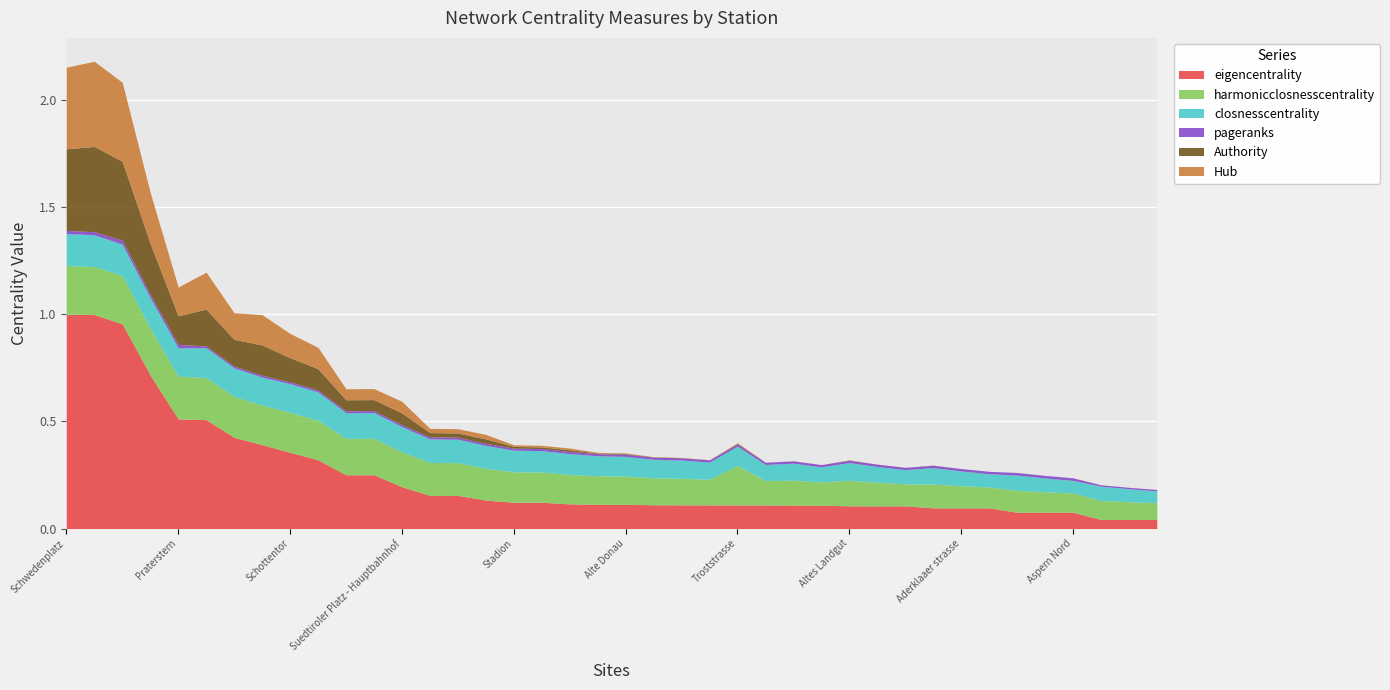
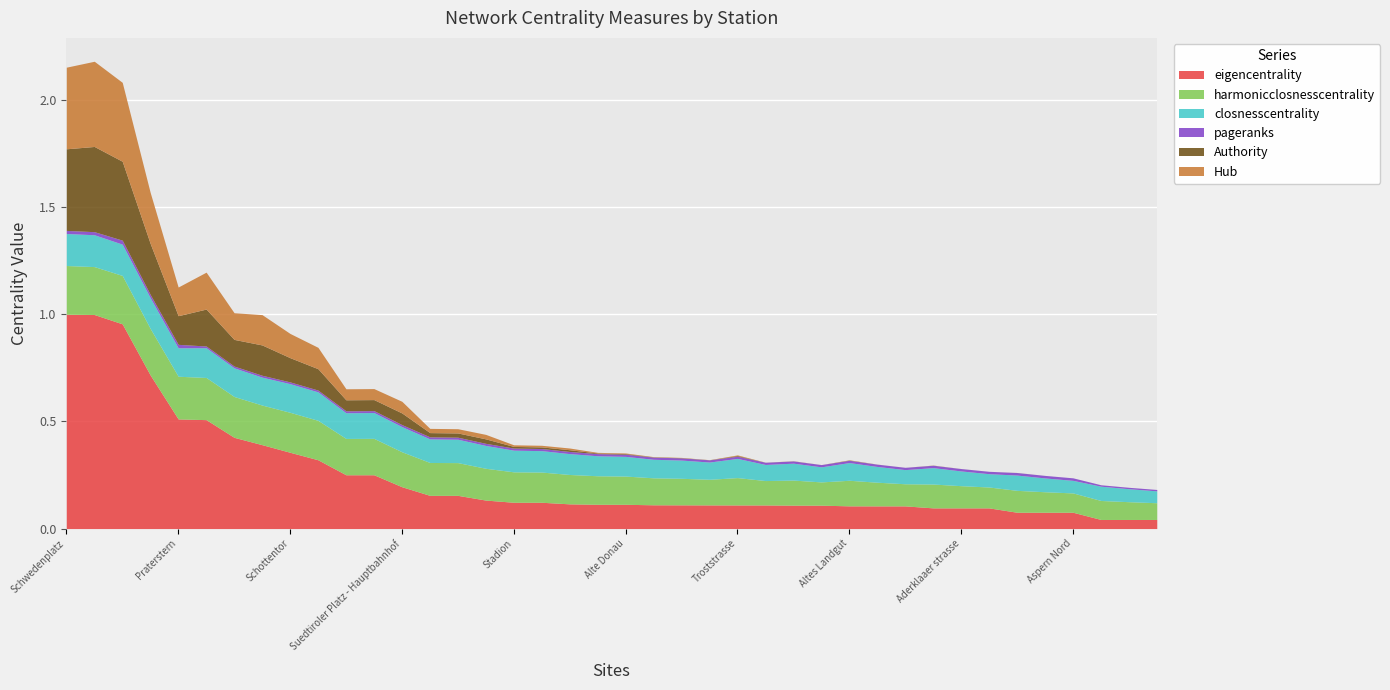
  {
    "eigencentrality": {
      "Troststrasse": 0.11
    },
    "harmonicclosnesscentrality": {
-     "Troststrasse": 0.18
+     "Troststrasse": 0.13
    }
  }
